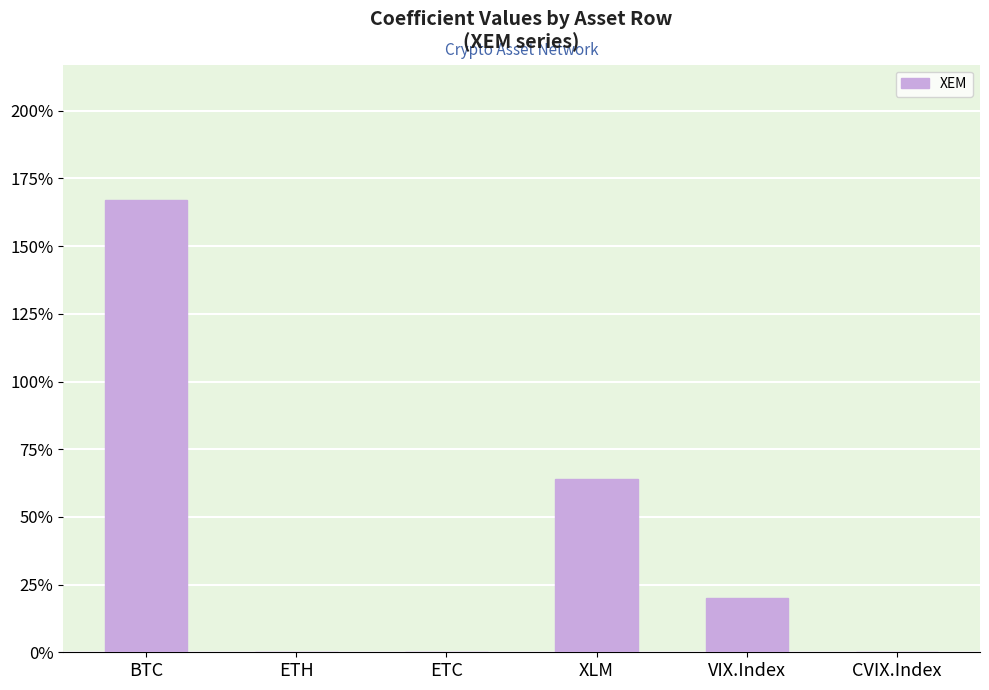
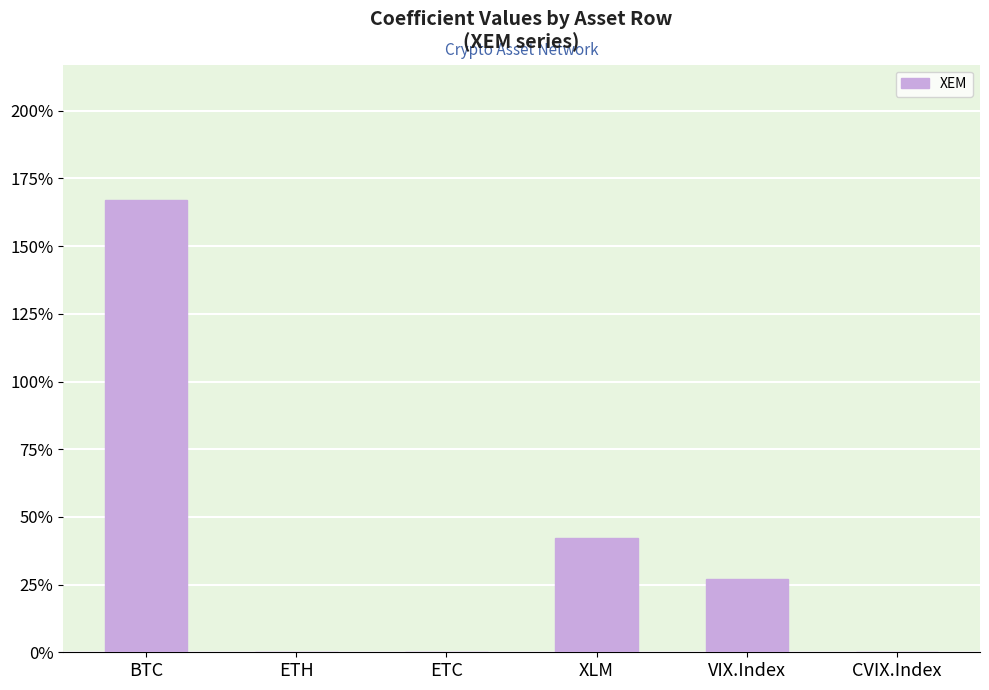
  {
    "BTC": "167%",
    "ETH": "0%",
    "ETC": "0%",
-   "XLM": "64%",
-   "VIX.Index": "20%",
+   "XLM": "42%",
+   "VIX.Index": "27%",
    "CVIX.Index": "0%"
  }
